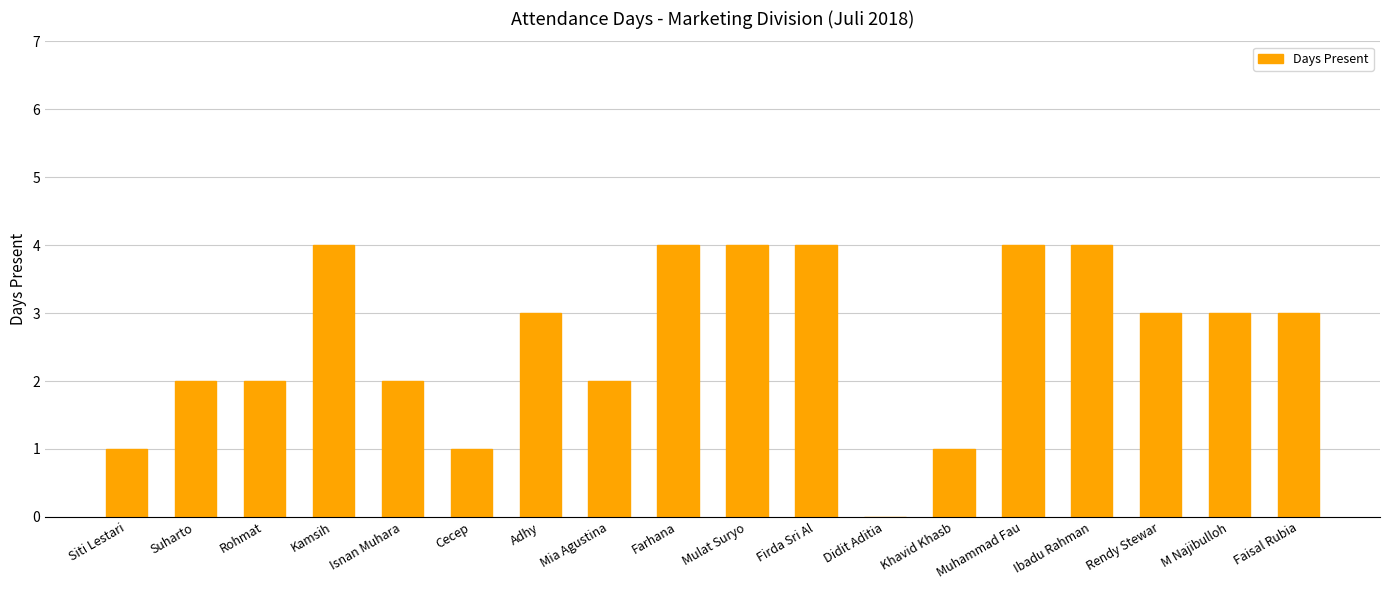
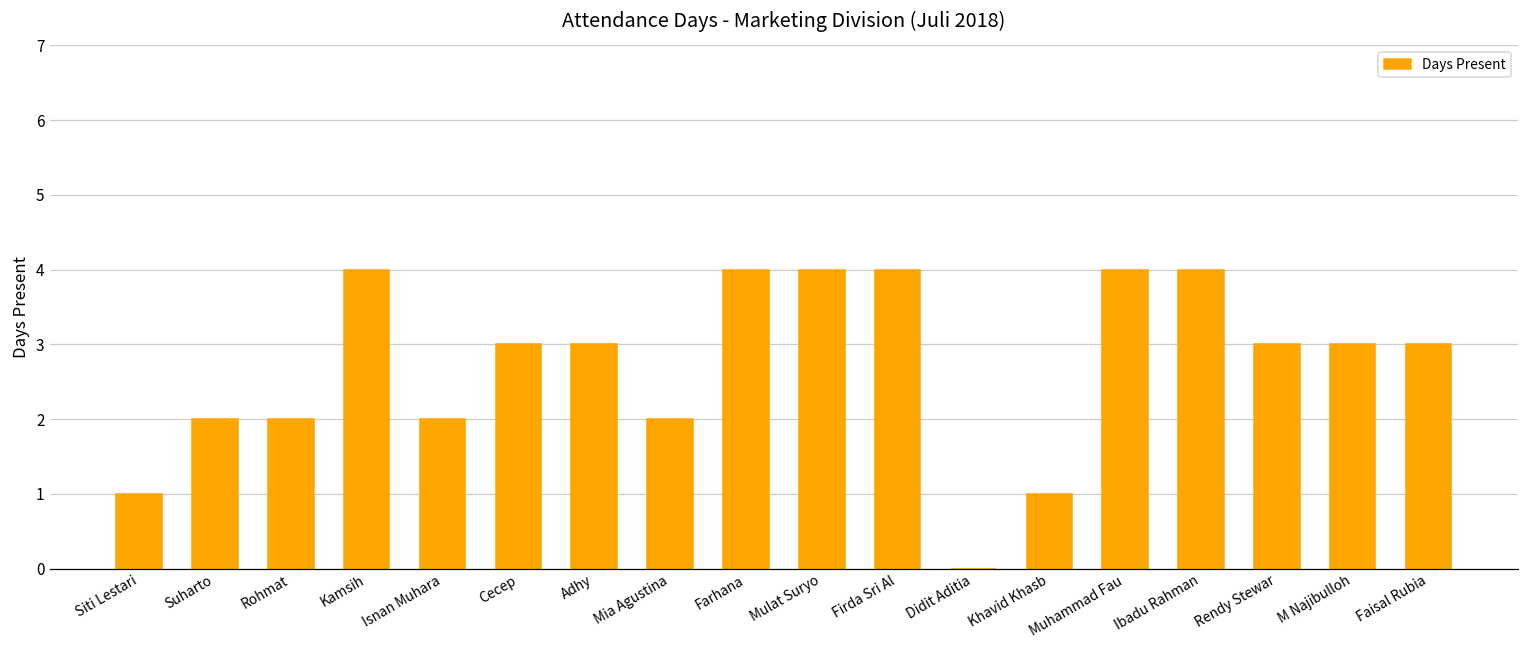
  {
    "Siti Lestari": 1,
    "Suharto": 2,
    "Rohmat": 2,
    "Kamsih": 4,
    "Isnan Muhara": 2,
-   "Cecep": 1,
+   "Cecep": 3,
    "Adhy": 3,
    "Mia Agustina": 2,
    "Farhana": 4,
    "Mulat Suryo": 4,
    "Firda Sri Al": 4,
    "Didit Aditia": 0,
    "Khavid Khasb": 1,
    "Muhammad Fau": 4,
    "Ibadu Rahman": 4,
    "Rendy Stewar": 3,
    "M Najibulloh": 3,
    "Faisal Rubia": 3
  }
